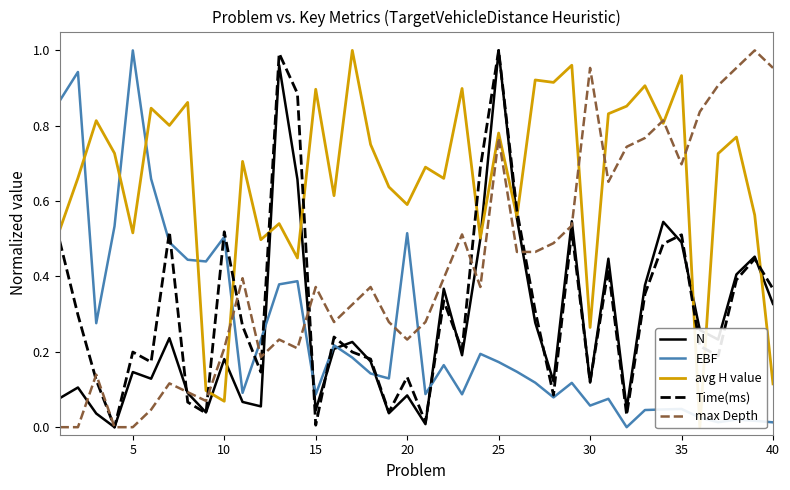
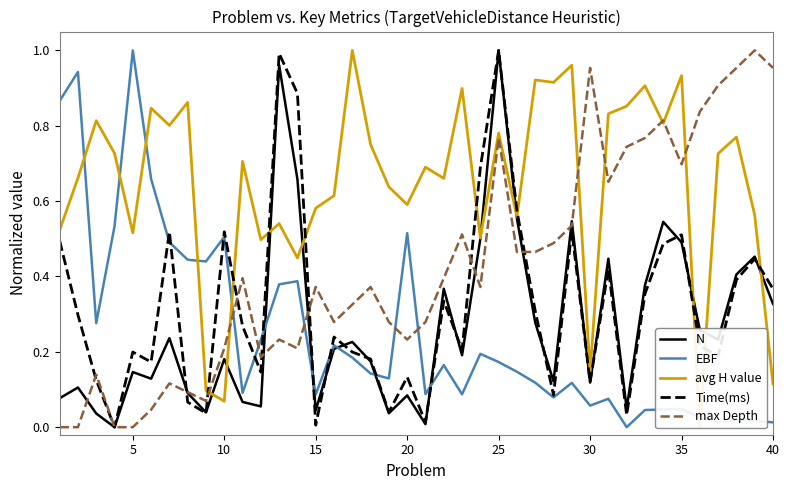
  {
    "EBF": {
      "5": 1.00,
      "10": 0.50,
      "15": 0.09,
      "20": 0.51,
      "25": 0.17,
      "30": 0.06,
      "40": 0.01
    },
    "avg H value": {
      "5": 0.52,
      "10": 0.07,
-     "15": 0.90,
+     "15": 0.58,
      "20": 0.59,
      "25": 0.78,
-     "30": 0.26,
+     "30": 0.14,
      "35": 0.93,
      "40": 0.11
    },
    "max Depth": {
      "5": 0.00,
      "10": 0.21,
      "15": 0.37,
      "20": 0.23,
      "25": 0.77,
      "30": 0.95,
      "35": 0.70,
      "40": 0.95
    }
  }
